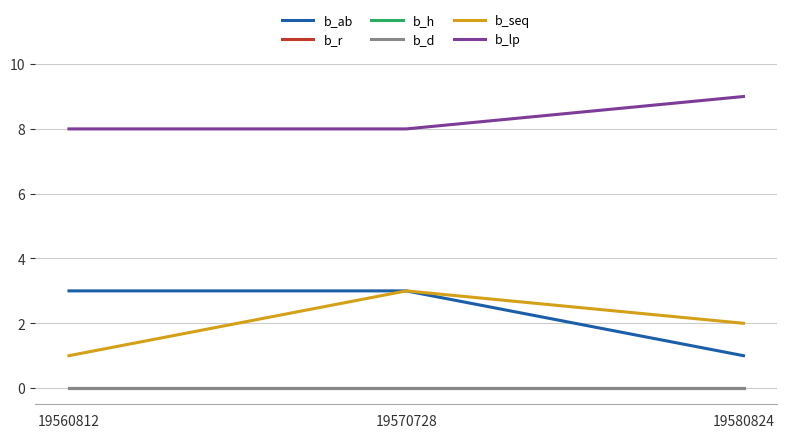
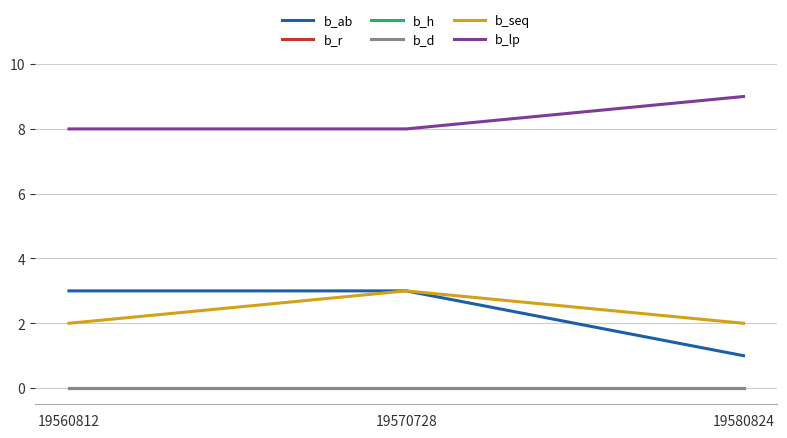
  {
    "b_ab": {
      "19560812": 3,
      "19580824": 1
    },
    "b_d": {
      "19560812": 0,
      "19570728": 0,
      "19580824": 0
    },
    "b_seq": {
-     "19560812": 1,
+     "19560812": 2,
      "19580824": 2
    },
    "b_lp": {
      "19560812": 8,
      "19570728": 8,
      "19580824": 9
    }
  }
